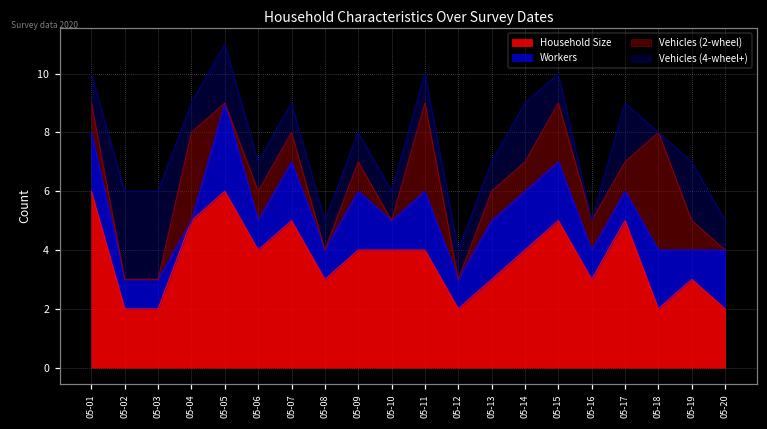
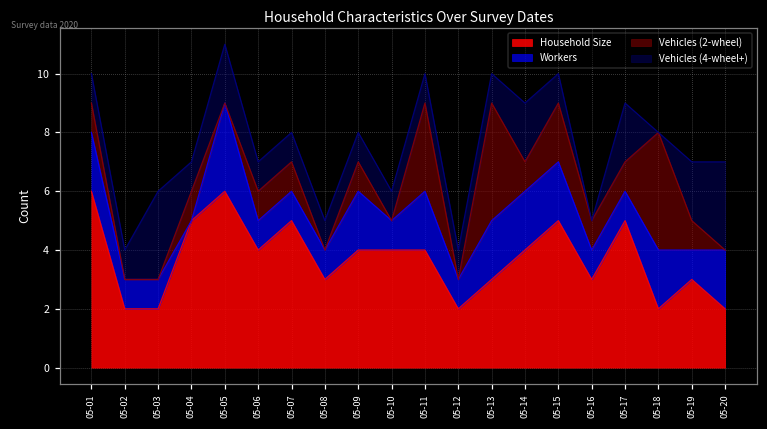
  {
    "Household Size": {
      "05-01": 6,
      "05-02": 2,
      "05-03": 2,
      "05-05": 6,
      "05-06": 4,
      "05-07": 5,
      "05-08": 3,
      "05-09": 4,
      "05-10": 4,
      "05-11": 4,
      "05-12": 2,
      "05-13": 3,
      "05-14": 4,
      "05-15": 5,
      "05-16": 3,
      "05-17": 5,
      "05-18": 2,
      "05-19": 3,
      "05-20": 2
    },
    "Workers": {
      "05-01": 2,
      "05-06": 1,
-     "05-07": 2,
+     "05-07": 1,
      "05-09": 2,
      "05-11": 2,
      "05-13": 2,
      "05-14": 2,
      "05-15": 2,
      "05-16": 1,
      "05-17": 1,
      "05-18": 2,
      "05-19": 1
    },
    "Vehicles (2-wheel)": {
      "05-01": 1,
-     "05-04": 3,
+     "05-04": 1,
      "05-06": 1,
      "05-07": 1,
      "05-09": 1,
      "05-11": 3,
-     "05-13": 1,
+     "05-13": 4,
      "05-14": 1,
      "05-15": 2,
      "05-17": 1,
      "05-19": 1
    },
    "Vehicles (4-wheel+)": {
      "05-01": 1,
-     "05-02": 3,
+     "05-02": 1,
      "05-03": 3,
      "05-04": 1,
      "05-05": 2,
      "05-06": 1,
      "05-07": 1,
      "05-08": 1,
      "05-09": 1,
      "05-10": 1,
      "05-11": 1,
      "05-12": 1,
      "05-13": 1,
      "05-14": 2,
      "05-15": 1,
      "05-17": 2,
      "05-19": 2,
-     "05-20": 1
+     "05-20": 3
    }
  }
